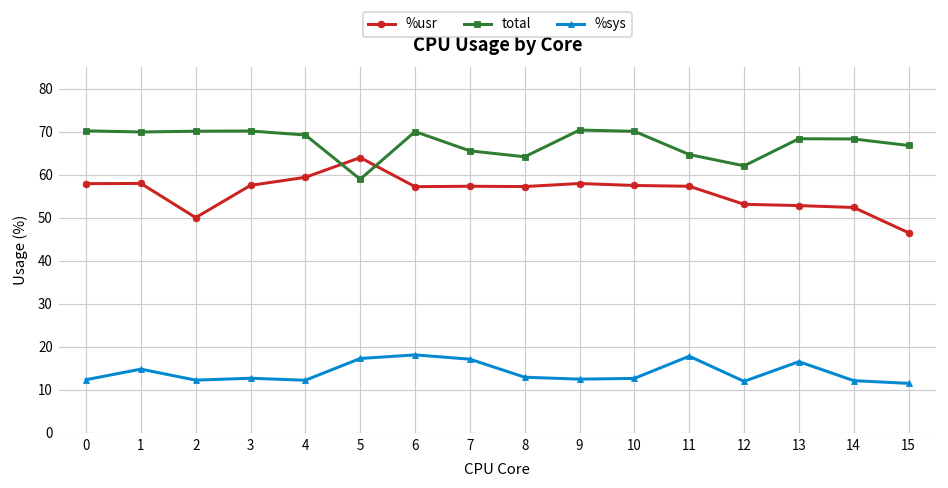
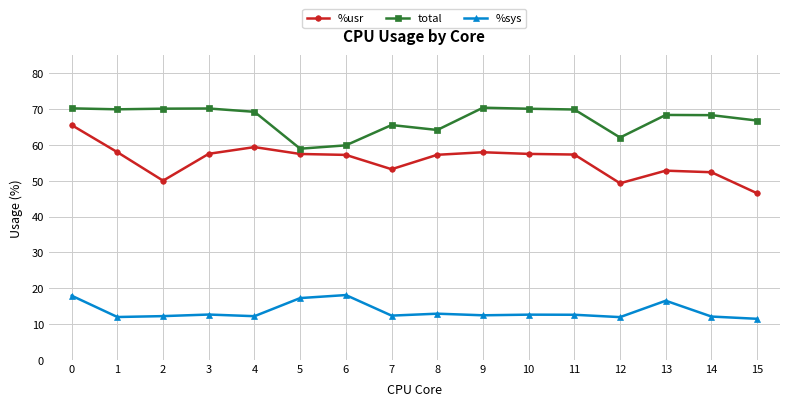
  {
    "%usr": {
-     "0": 58,
+     "0": 66,
      "1": 58,
      "2": 50,
      "3": 58,
      "4": 59,
-     "5": 64,
+     "5": 57,
      "6": 57,
-     "7": 57,
+     "7": 53,
      "8": 57,
      "9": 58,
      "10": 58,
      "11": 57,
-     "12": 53,
+     "12": 49,
      "13": 53,
      "14": 52,
      "15": 47
    },
    "total": {
      "0": 70,
      "1": 70,
      "2": 70,
      "3": 70,
      "4": 69,
      "5": 59,
-     "6": 70,
+     "6": 60,
      "7": 66,
      "8": 64,
      "9": 70,
      "10": 70,
-     "11": 65,
+     "11": 70,
      "12": 62,
      "13": 68,
      "14": 68,
      "15": 67
    },
    "%sys": {
-     "0": 12,
-     "1": 15,
+     "0": 18,
+     "1": 12,
      "2": 12,
      "3": 13,
      "4": 12,
      "5": 17,
      "6": 18,
-     "7": 17,
+     "7": 12,
      "8": 13,
      "9": 12,
      "10": 13,
-     "11": 18,
+     "11": 13,
      "12": 12,
      "13": 17,
      "14": 12,
      "15": 11
    }
  }
